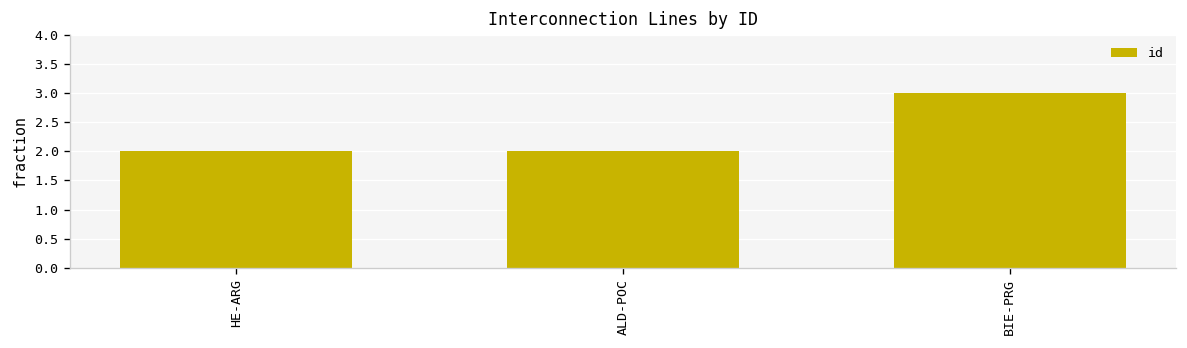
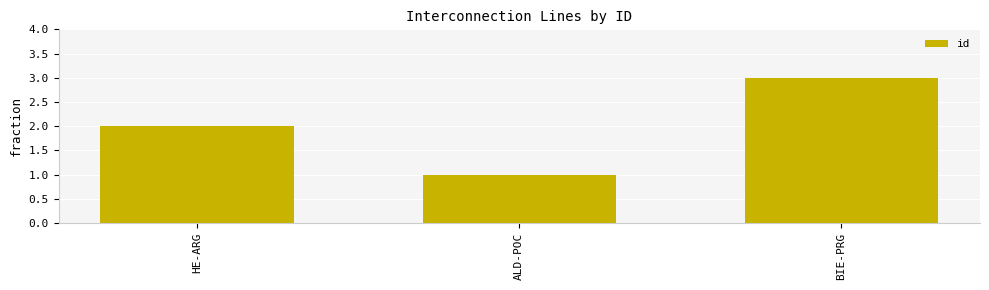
  {
    "HE-ARG": 2,
-   "ALD-POC": 2,
+   "ALD-POC": 1,
    "BIE-PRG": 3
  }
